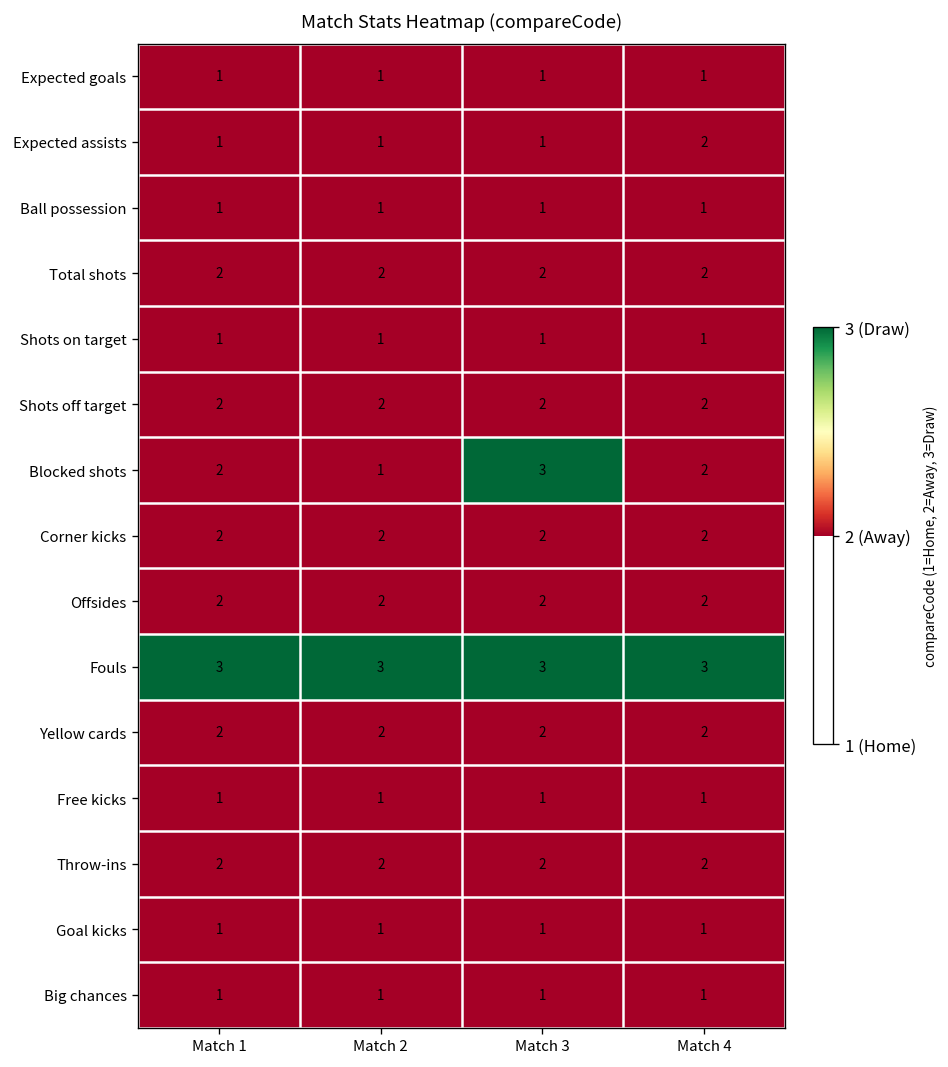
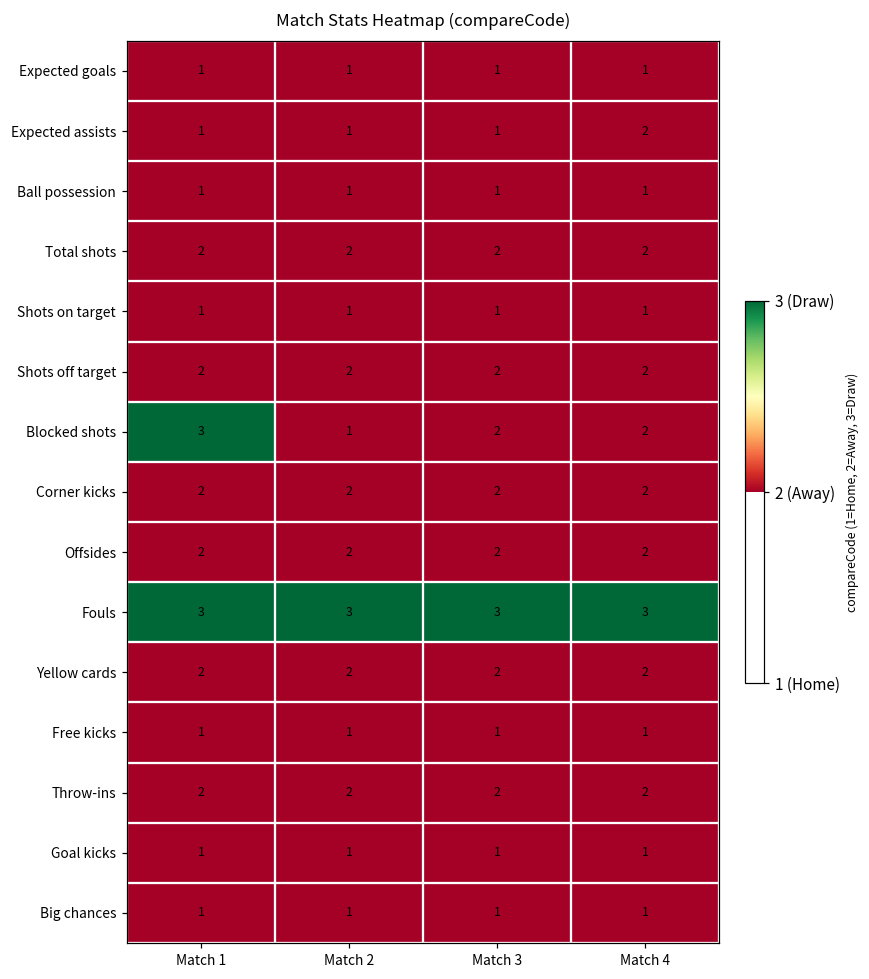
  {
    "Expected goals": {
      "Match 1": 1,
      "Match 2": 1,
      "Match 3": 1,
      "Match 4": 1
    },
    "Expected assists": {
      "Match 1": 1,
      "Match 2": 1,
      "Match 3": 1,
      "Match 4": 2
    },
    "Ball possession": {
      "Match 1": 1,
      "Match 2": 1,
      "Match 3": 1,
      "Match 4": 1
    },
    "Total shots": {
      "Match 1": 2,
      "Match 2": 2,
      "Match 3": 2,
      "Match 4": 2
    },
    "Shots on target": {
      "Match 1": 1,
      "Match 2": 1,
      "Match 3": 1,
      "Match 4": 1
    },
    "Shots off target": {
      "Match 1": 2,
      "Match 2": 2,
      "Match 3": 2,
      "Match 4": 2
    },
    "Blocked shots": {
-     "Match 1": 2,
+     "Match 1": 3,
      "Match 2": 1,
-     "Match 3": 3,
+     "Match 3": 2,
      "Match 4": 2
    },
    "Corner kicks": {
      "Match 1": 2,
      "Match 2": 2,
      "Match 3": 2,
      "Match 4": 2
    },
    "Offsides": {
      "Match 1": 2,
      "Match 2": 2,
      "Match 3": 2,
      "Match 4": 2
    },
    "Fouls": {
      "Match 1": 3,
      "Match 2": 3,
      "Match 3": 3,
      "Match 4": 3
    },
    "Yellow cards": {
      "Match 1": 2,
      "Match 2": 2,
      "Match 3": 2,
      "Match 4": 2
    },
    "Free kicks": {
      "Match 1": 1,
      "Match 2": 1,
      "Match 3": 1,
      "Match 4": 1
    },
    "Throw-ins": {
      "Match 1": 2,
      "Match 2": 2,
      "Match 3": 2,
      "Match 4": 2
    },
    "Goal kicks": {
      "Match 1": 1,
      "Match 2": 1,
      "Match 3": 1,
      "Match 4": 1
    },
    "Big chances": {
      "Match 1": 1,
      "Match 2": 1,
      "Match 3": 1,
      "Match 4": 1
    }
  }
